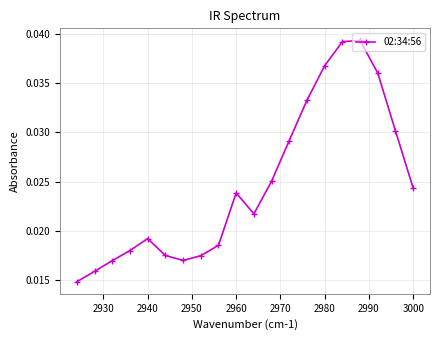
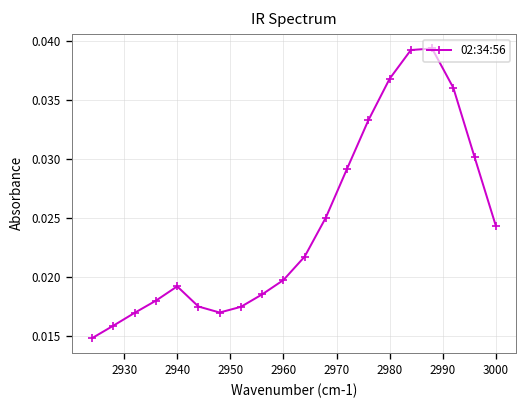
  {
    "2940": 0.019,
-   "2960": 0.024,
+   "2960": 0.020,
    "2980": 0.037,
    "3000": 0.024
  }
